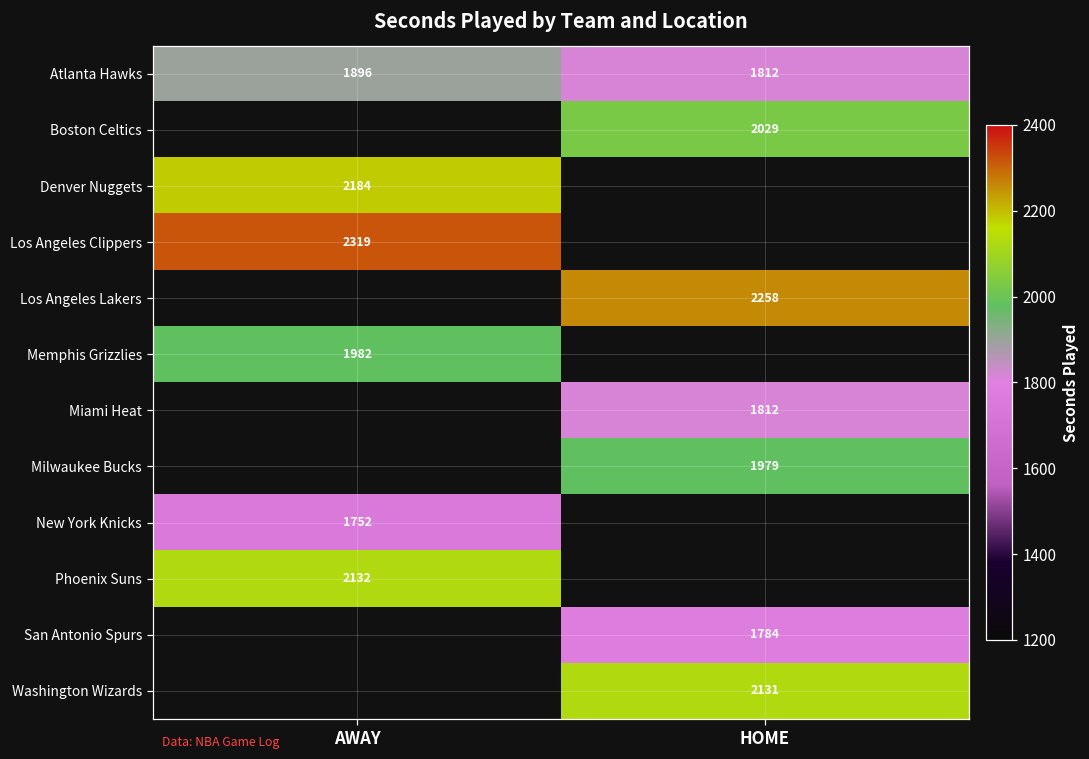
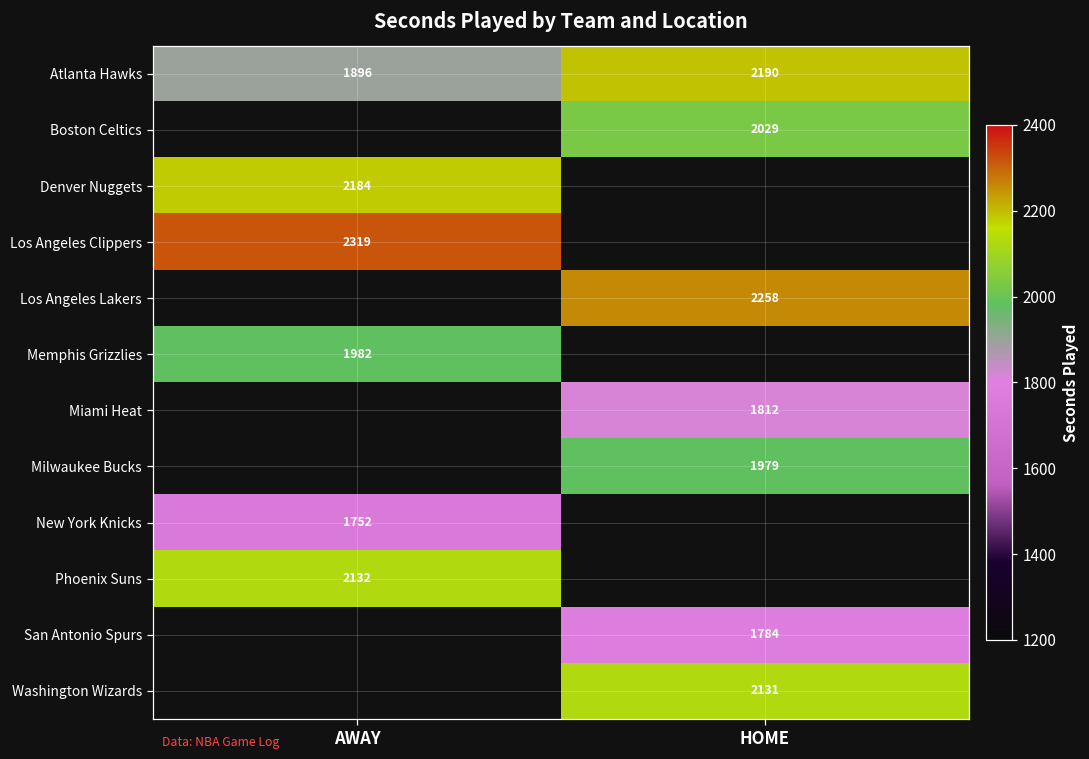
  {
    "Atlanta Hawks": {
      "AWAY": 1896,
-     "HOME": 1812
+     "HOME": 2190
    },
    "Boston Celtics": {
      "HOME": 2029
    },
    "Denver Nuggets": {
      "AWAY": 2184
    },
    "Los Angeles Clippers": {
      "AWAY": 2319
    },
    "Los Angeles Lakers": {
      "HOME": 2258
    },
    "Memphis Grizzlies": {
      "AWAY": 1982
    },
    "Miami Heat": {
      "HOME": 1812
    },
    "Milwaukee Bucks": {
      "HOME": 1979
    },
    "New York Knicks": {
      "AWAY": 1752
    },
    "Phoenix Suns": {
      "AWAY": 2132
    },
    "San Antonio Spurs": {
      "HOME": 1784
    },
    "Washington Wizards": {
      "HOME": 2131
    }
  }
